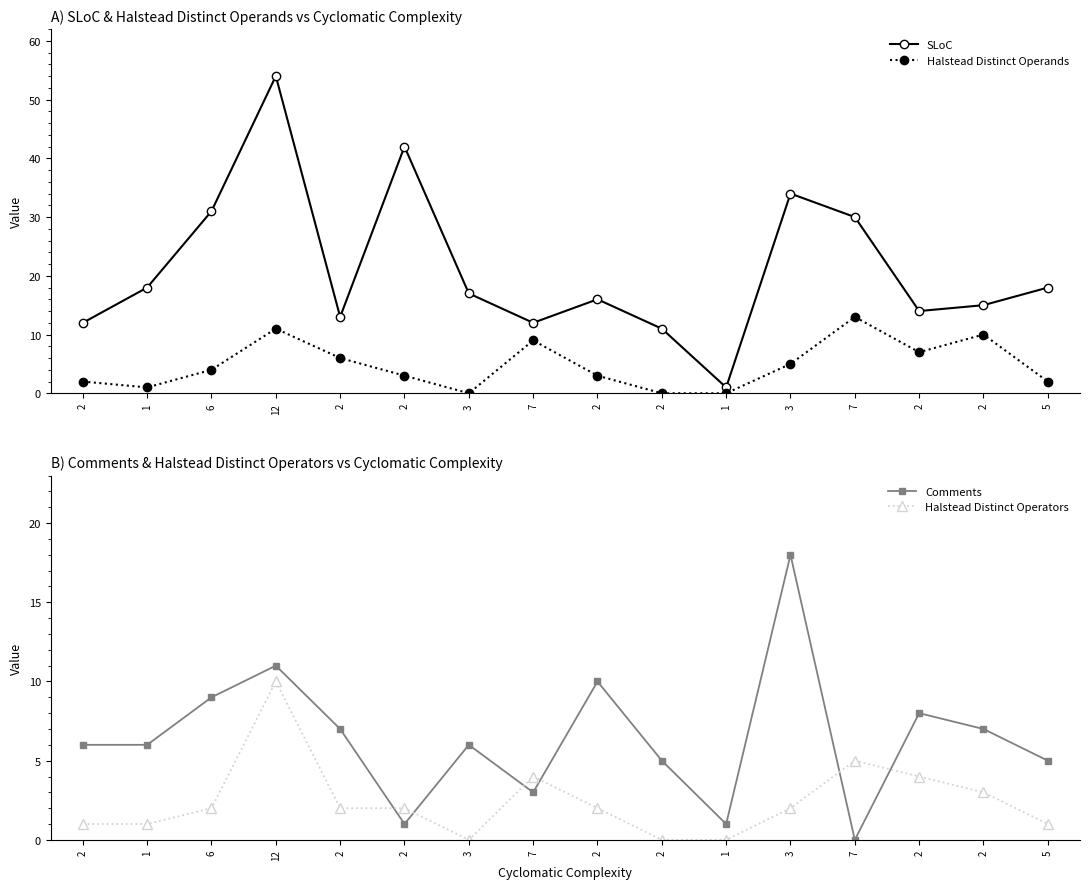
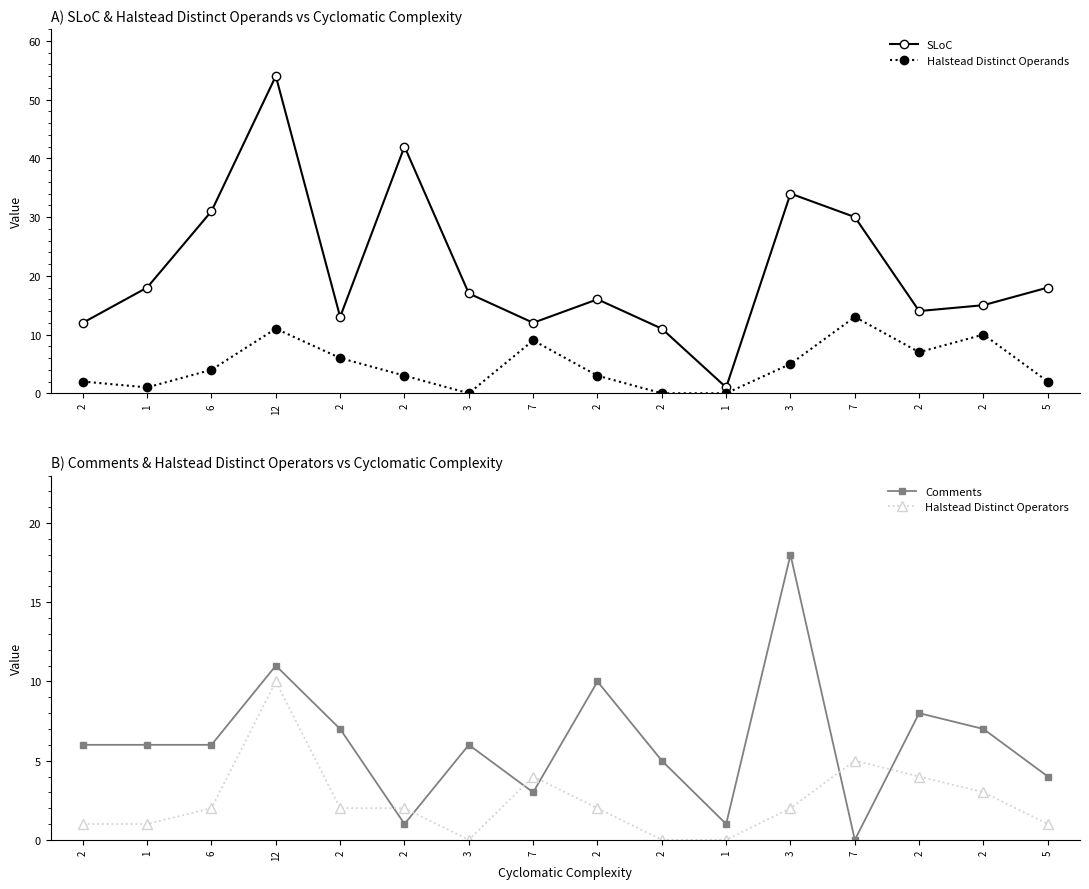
  {
    "B) Comments & Halstead Distinct Operators vs Cyclomatic Complexity": {
      "Comments": {
-       "6": 9,
+       "6": 6,
        "12": 11,
-       "5": 5
+       "5": 4
      },
      "Halstead Distinct Operators": {
        "6": 2,
        "12": 10,
        "5": 1
      }
    }
  }
